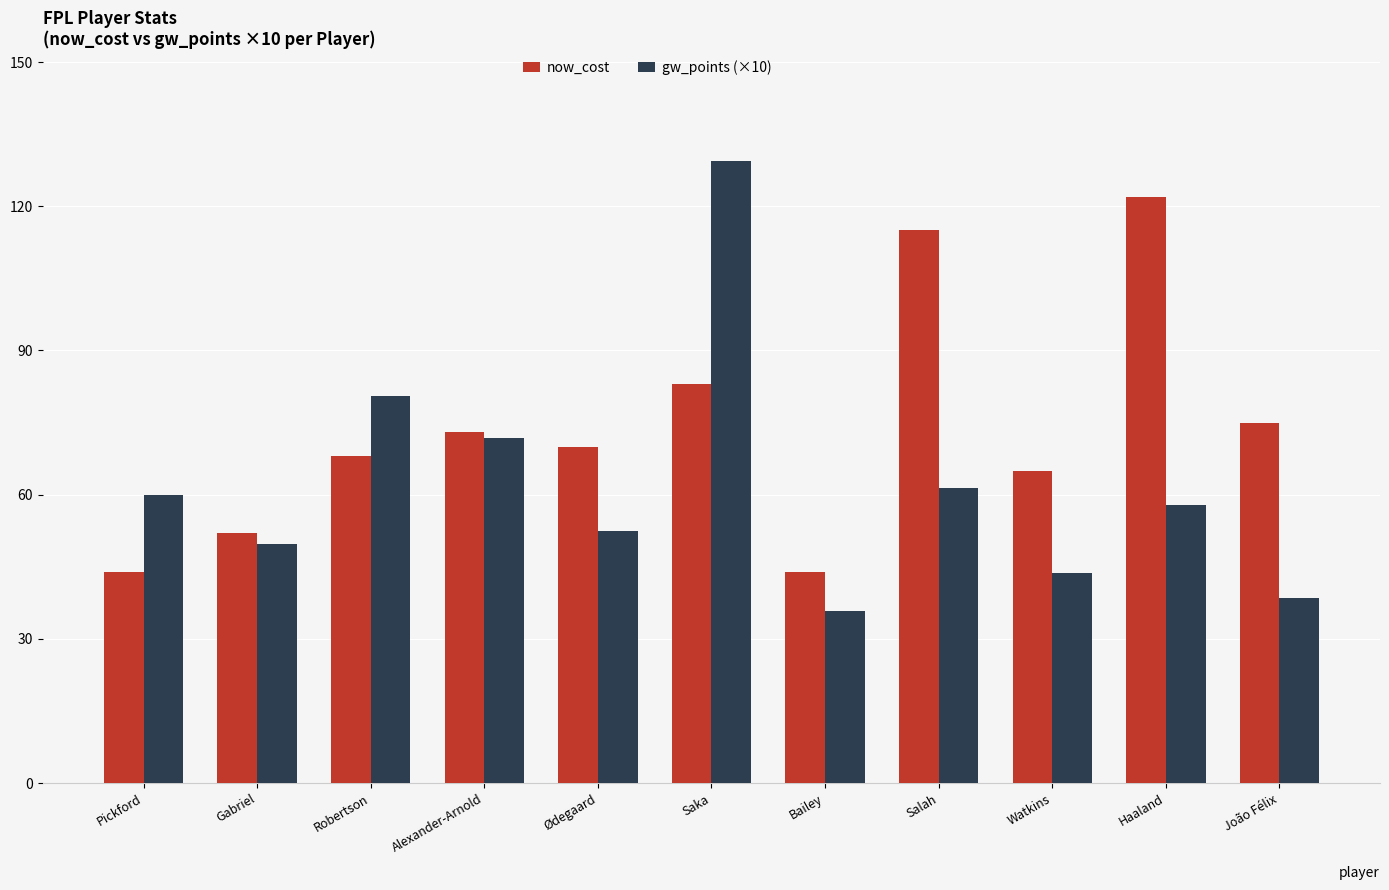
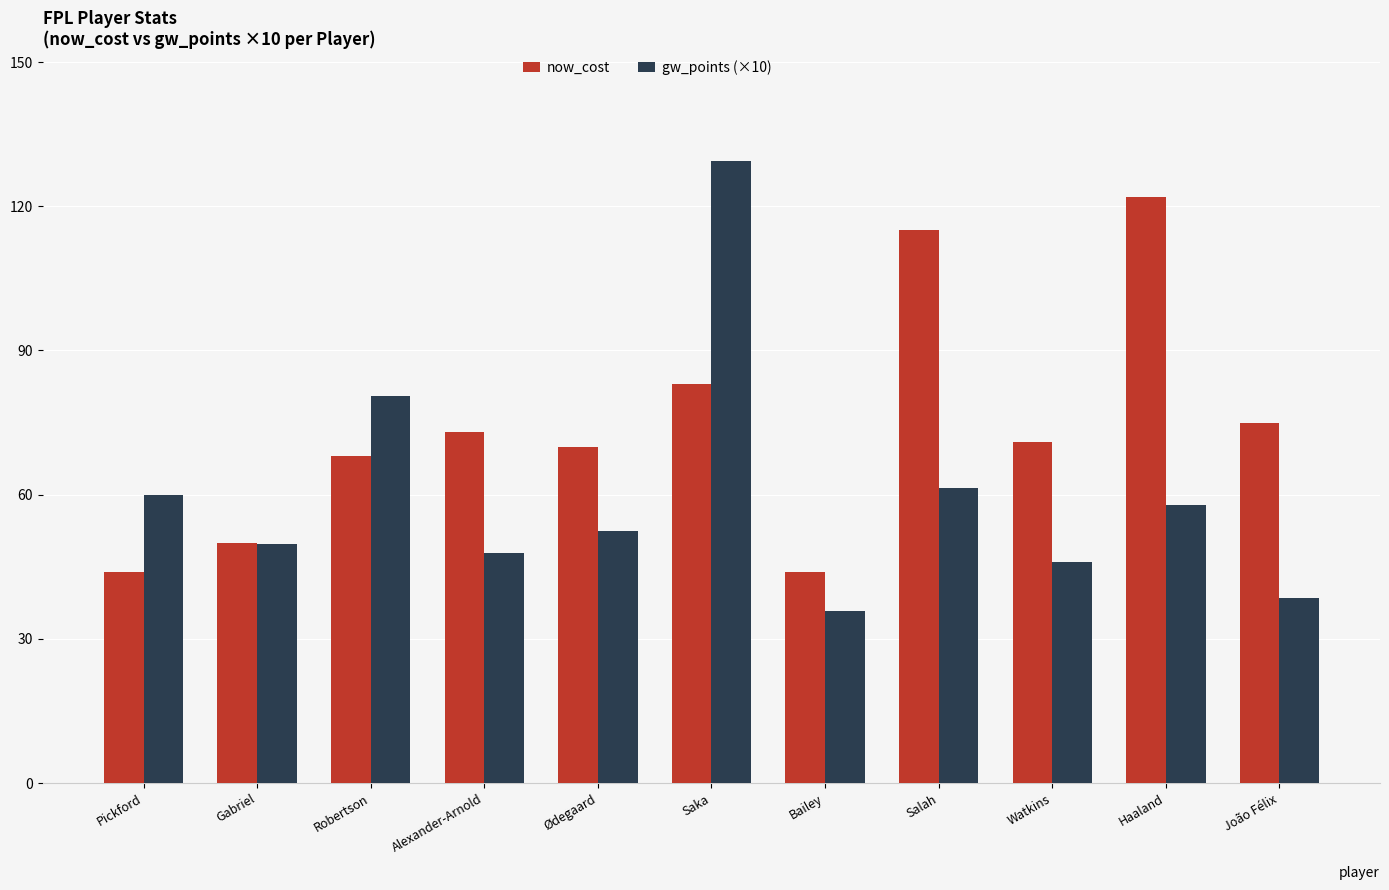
  {
    "now_cost": {
      "Pickford": 44,
-     "Gabriel": 52,
+     "Gabriel": 50,
      "Robertson": 68,
      "Alexander-Arnold": 73,
      "Ødegaard": 70,
      "Saka": 83,
      "Bailey": 44,
      "Salah": 115,
-     "Watkins": 65,
+     "Watkins": 71,
      "Haaland": 122,
      "João Félix": 75
    },
    "gw_points (×10)": {
      "Pickford": 60,
      "Gabriel": 50,
      "Robertson": 80,
-     "Alexander-Arnold": 72,
+     "Alexander-Arnold": 48,
      "Ødegaard": 52,
      "Saka": 129,
      "Bailey": 36,
      "Salah": 61,
-     "Watkins": 44,
+     "Watkins": 46,
      "Haaland": 58,
      "João Félix": 39
    }
  }
